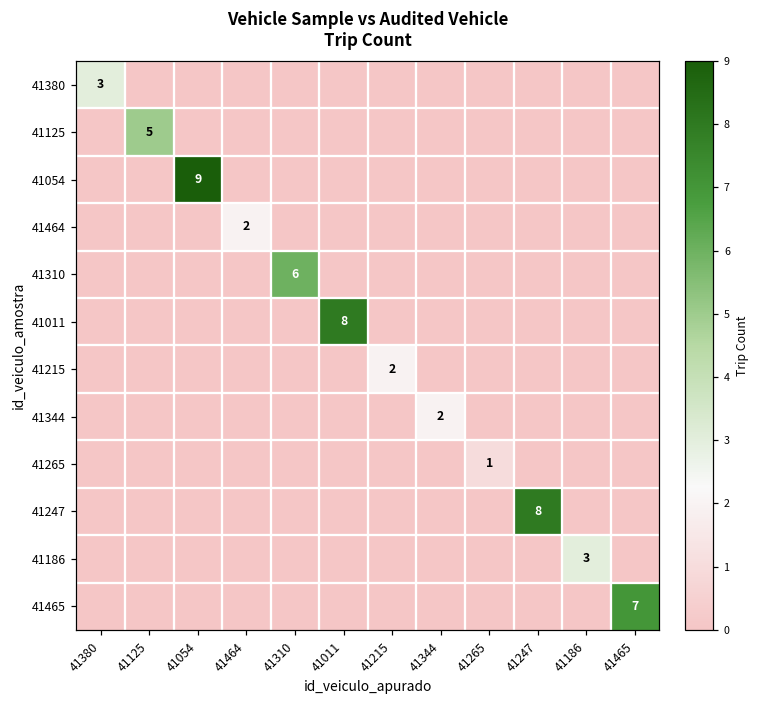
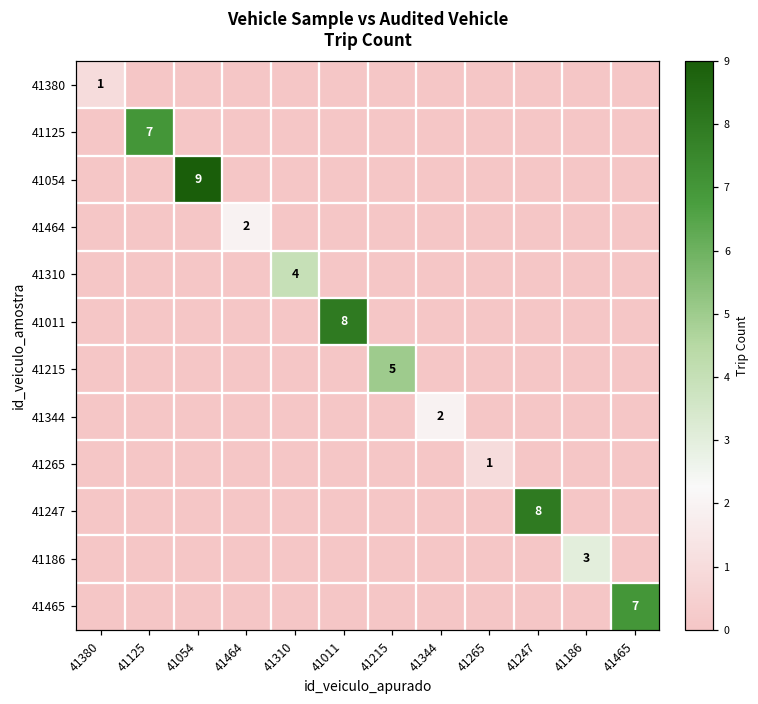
  {
    "41380": {
-     "41380": 3
+     "41380": 1
    },
    "41125": {
-     "41125": 5
+     "41125": 7
    },
    "41054": {
      "41054": 9
    },
    "41464": {
      "41464": 2
    },
    "41310": {
-     "41310": 6
+     "41310": 4
    },
    "41011": {
      "41011": 8
    },
    "41215": {
-     "41215": 2
+     "41215": 5
    },
    "41344": {
      "41344": 2
    },
    "41265": {
      "41265": 1
    },
    "41247": {
      "41247": 8
    },
    "41186": {
      "41186": 3
    },
    "41465": {
      "41465": 7
    }
  }
